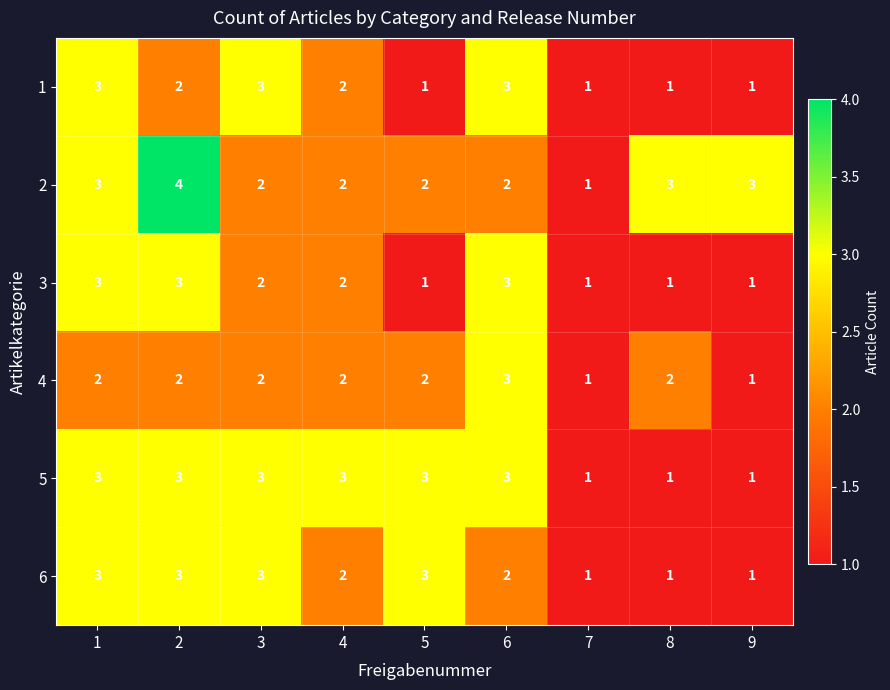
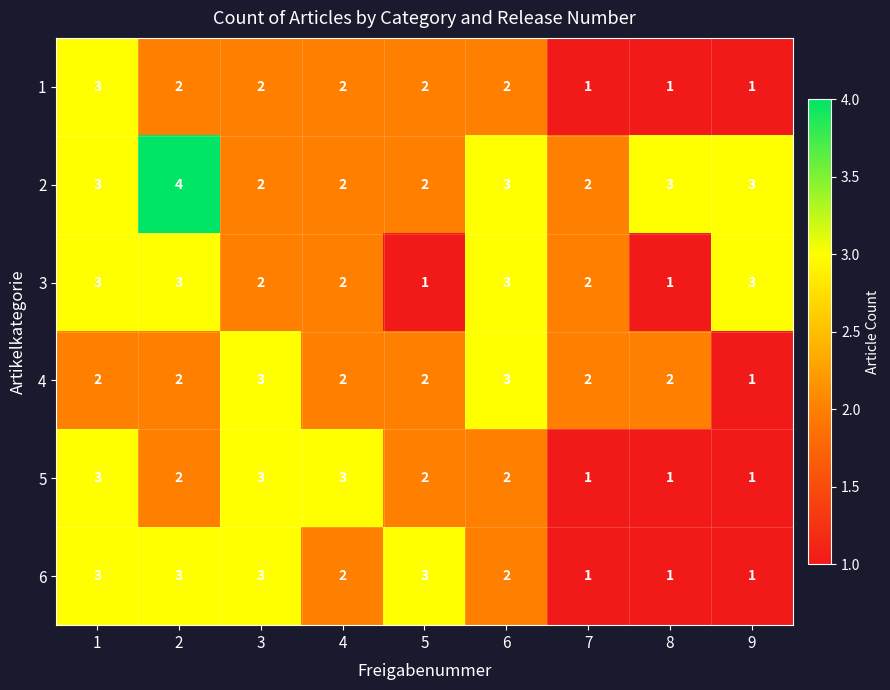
  {
    "1": {
      "1": 3,
      "2": 2,
-     "3": 3,
+     "3": 2,
      "4": 2,
-     "5": 1,
-     "6": 3,
+     "5": 2,
+     "6": 2,
      "7": 1,
      "8": 1,
      "9": 1
    },
    "2": {
      "1": 3,
      "2": 4,
      "3": 2,
      "4": 2,
      "5": 2,
-     "6": 2,
-     "7": 1,
+     "6": 3,
+     "7": 2,
      "8": 3,
      "9": 3
    },
    "3": {
      "1": 3,
      "2": 3,
      "3": 2,
      "4": 2,
      "5": 1,
      "6": 3,
-     "7": 1,
+     "7": 2,
      "8": 1,
-     "9": 1
+     "9": 3
    },
    "4": {
      "1": 2,
      "2": 2,
-     "3": 2,
+     "3": 3,
      "4": 2,
      "5": 2,
      "6": 3,
-     "7": 1,
+     "7": 2,
      "8": 2,
      "9": 1
    },
    "5": {
      "1": 3,
-     "2": 3,
+     "2": 2,
      "3": 3,
      "4": 3,
-     "5": 3,
-     "6": 3,
+     "5": 2,
+     "6": 2,
      "7": 1,
      "8": 1,
      "9": 1
    },
    "6": {
      "1": 3,
      "2": 3,
      "3": 3,
      "4": 2,
      "5": 3,
      "6": 2,
      "7": 1,
      "8": 1,
      "9": 1
    }
  }
